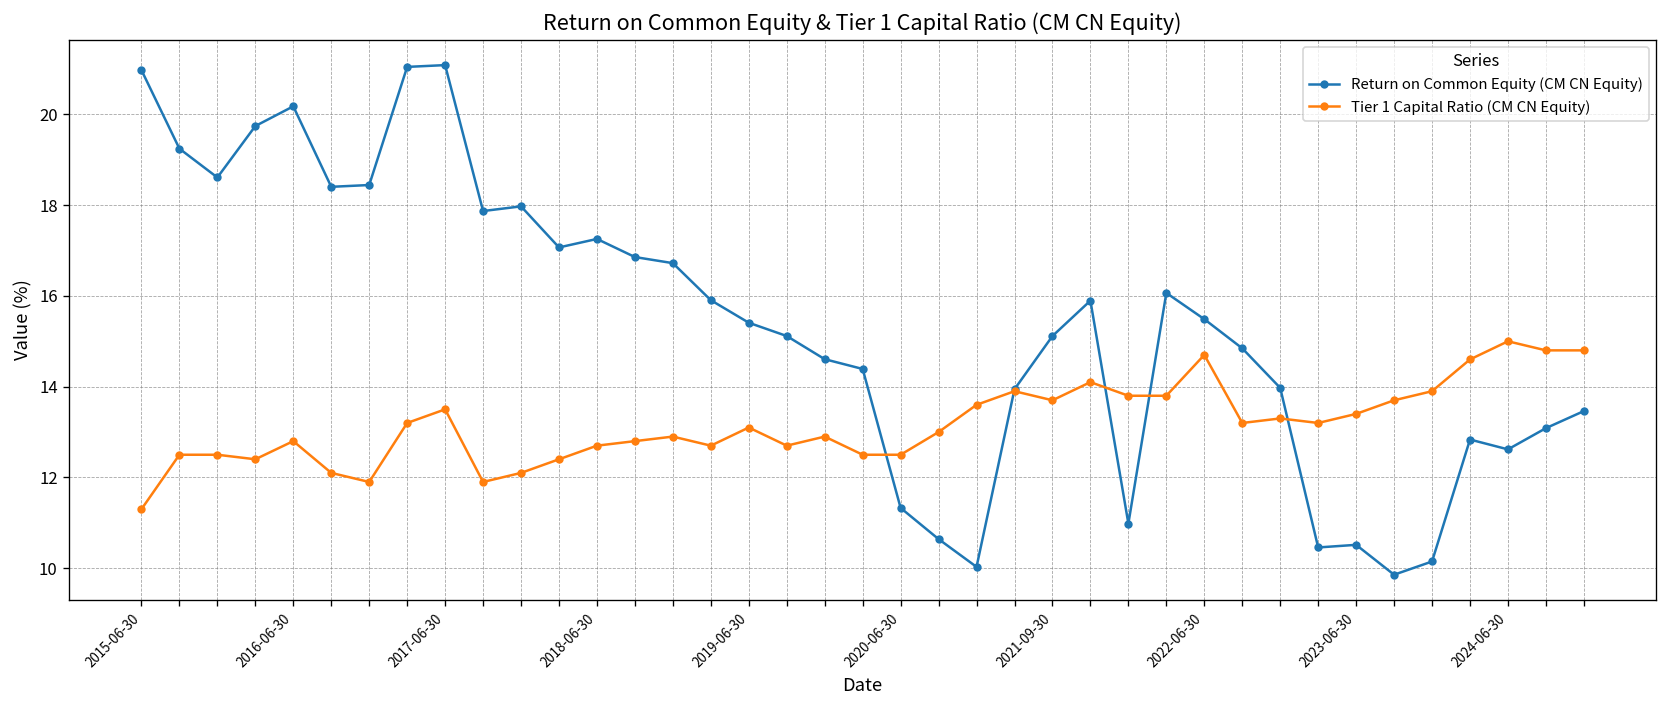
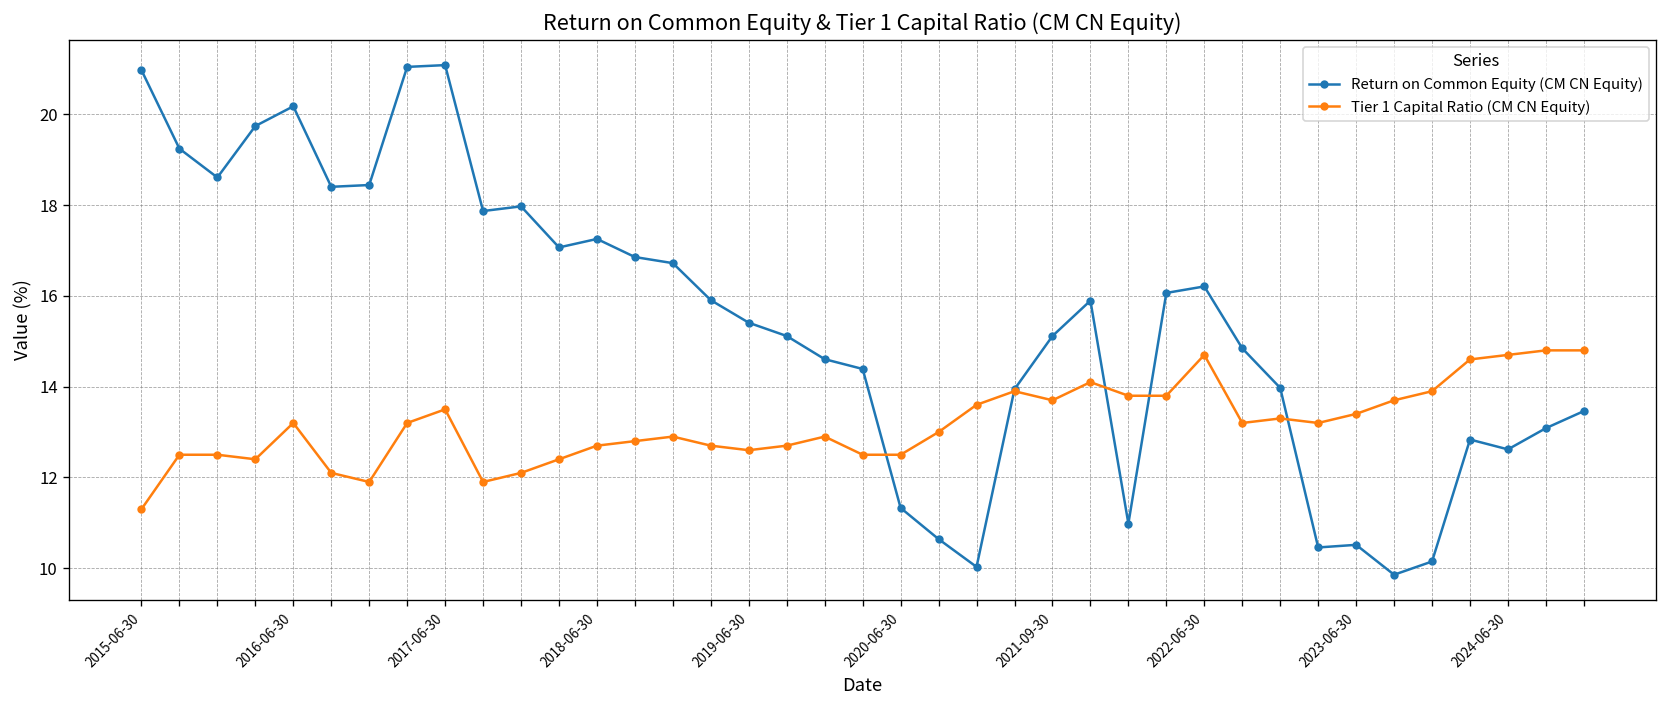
  {
    "Return on Common Equity (CM CN Equity)": {
      "2015-06-30": 21.0,
      "2016-06-30": 20.2,
      "2017-06-30": 21.1,
      "2018-06-30": 17.3,
      "2019-06-30": 15.4,
      "2020-06-30": 11.3,
      "2021-09-30": 15.1,
-     "2022-06-30": 15.5,
+     "2022-06-30": 16.2,
      "2023-06-30": 10.5,
      "2024-06-30": 12.6
    },
    "Tier 1 Capital Ratio (CM CN Equity)": {
      "2015-06-30": 11.3,
-     "2016-06-30": 12.8,
+     "2016-06-30": 13.2,
      "2017-06-30": 13.5,
      "2018-06-30": 12.7,
-     "2019-06-30": 13.1,
+     "2019-06-30": 12.6,
      "2020-06-30": 12.5,
      "2021-09-30": 13.7,
      "2022-06-30": 14.7,
      "2023-06-30": 13.4,
-     "2024-06-30": 15.0
+     "2024-06-30": 14.7
    }
  }
